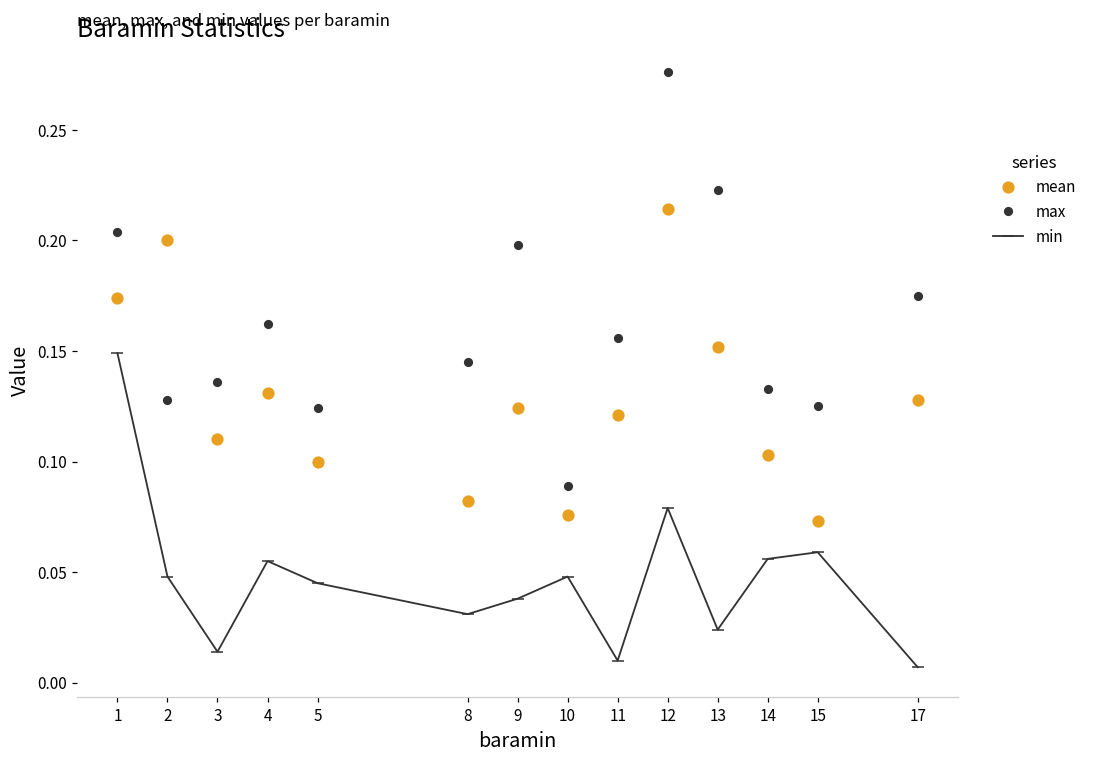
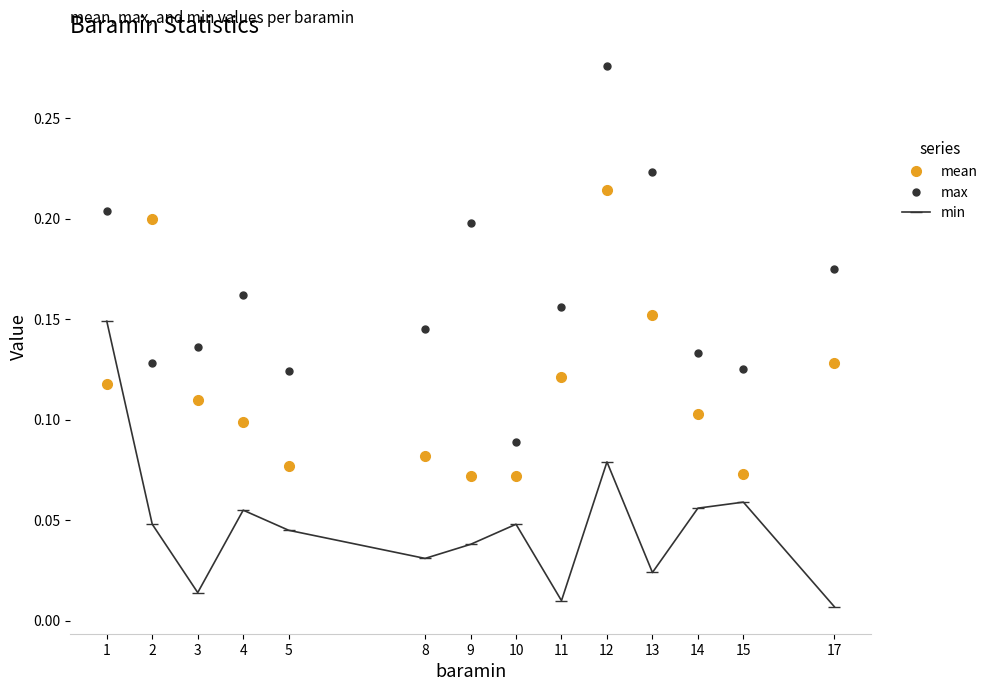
  {
    "mean": {
-     "1": 0.174,
+     "1": 0.118,
      "2": 0.200,
      "3": 0.110,
-     "4": 0.131,
-     "5": 0.100,
+     "4": 0.099,
+     "5": 0.077,
      "8": 0.082,
-     "9": 0.124,
-     "10": 0.076,
+     "9": 0.072,
+     "10": 0.072,
      "11": 0.121,
      "12": 0.214,
      "13": 0.152,
      "14": 0.103,
      "15": 0.073,
      "17": 0.128
    }
  }
